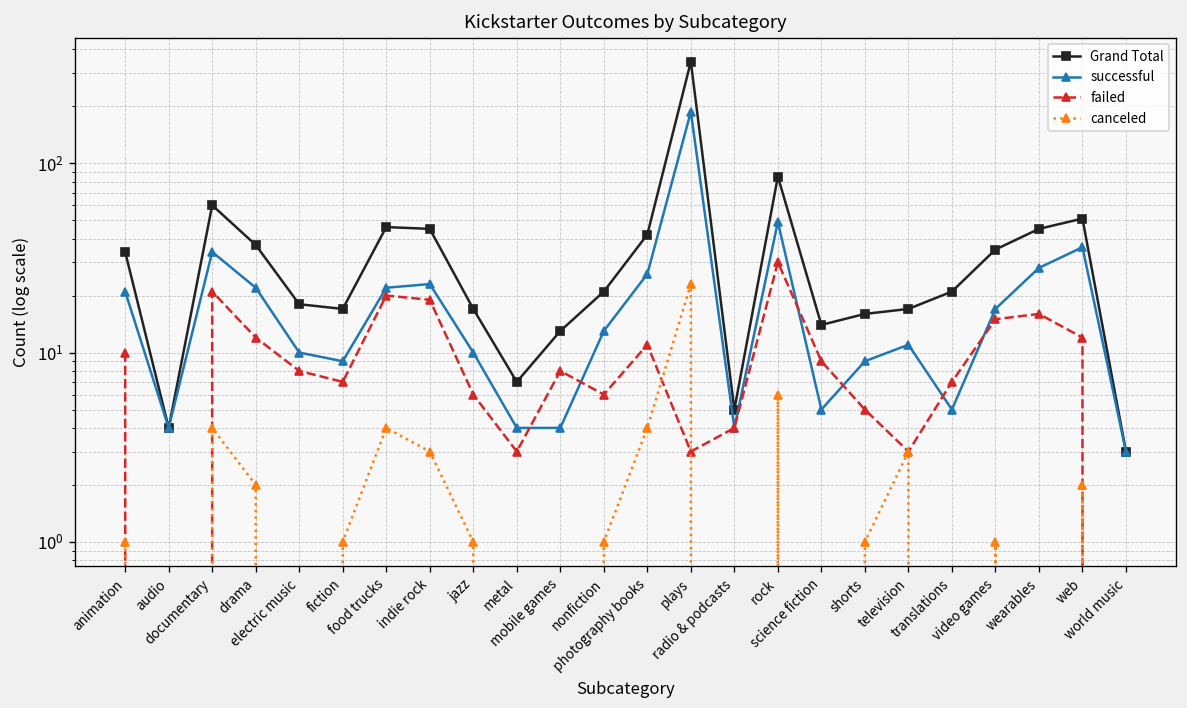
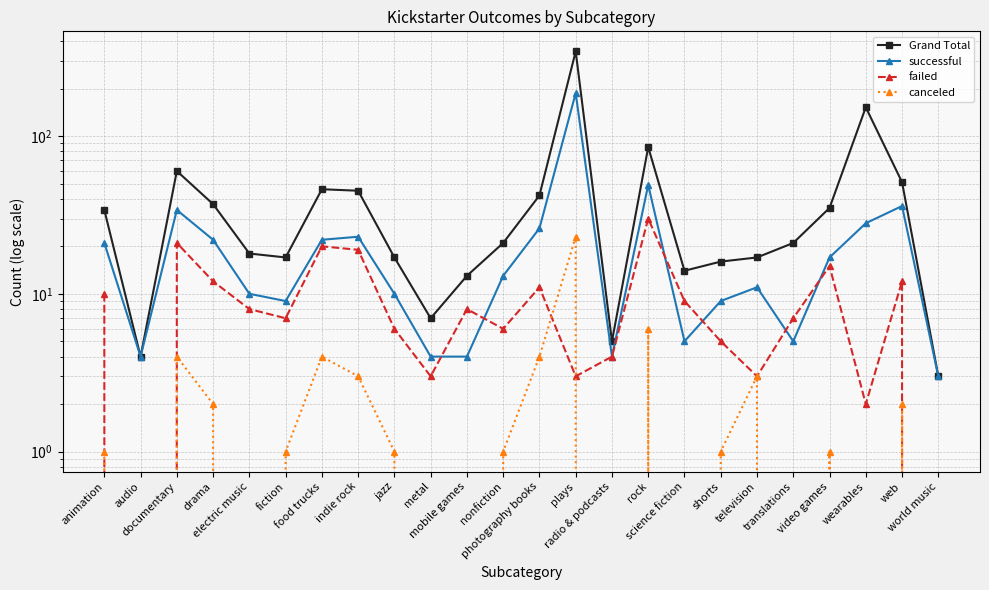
  {
    "Grand Total": {
      "animation": 34,
      "documentary": 60,
      "drama": 37,
      "electric music": 18,
      "fiction": 17,
      "food trucks": 46,
      "indie rock": 45,
      "jazz": 17,
      "metal": 7,
      "mobile games": 13,
      "nonfiction": 21,
      "photography books": 42,
      "plays": 340,
      "radio & podcasts": 5,
      "rock": 90,
      "science fiction": 14,
      "shorts": 16,
      "television": 17,
      "translations": 21,
      "video games": 35,
-     "wearables": 45,
+     "wearables": 150,
      "web": 51
    },
    "successful": {
      "animation": 21,
      "documentary": 34,
      "drama": 22,
      "electric music": 10,
      "fiction": 9,
      "food trucks": 22,
      "indie rock": 23,
      "jazz": 10,
      "metal": 4,
      "mobile games": 4,
      "nonfiction": 13,
      "photography books": 26,
      "plays": 190,
      "rock": 49,
      "science fiction": 5,
      "shorts": 9,
      "television": 11,
      "translations": 5,
      "video games": 17,
      "wearables": 28,
      "web": 36
    },
    "failed": {
      "animation": 10,
      "documentary": 21,
      "drama": 12,
      "electric music": 8,
      "fiction": 7,
      "food trucks": 20,
      "indie rock": 19,
      "jazz": 6,
      "metal": 3,
      "mobile games": 8,
      "nonfiction": 6,
      "photography books": 11,
      "plays": 3,
      "rock": 30,
      "science fiction": 9,
      "shorts": 5,
      "translations": 7,
      "video games": 15,
-     "wearables": 16,
+     "wearables": 2,
      "web": 12
    },
    "canceled": {
      "animation": 1,
      "documentary": 4,
      "drama": 2,
      "fiction": 1,
      "food trucks": 4,
      "indie rock": 3,
      "jazz": 1,
      "nonfiction": 1,
      "photography books": 4,
      "plays": 23,
      "rock": 6,
      "shorts": 1,
      "video games": 1,
      "web": 2
    }
  }
